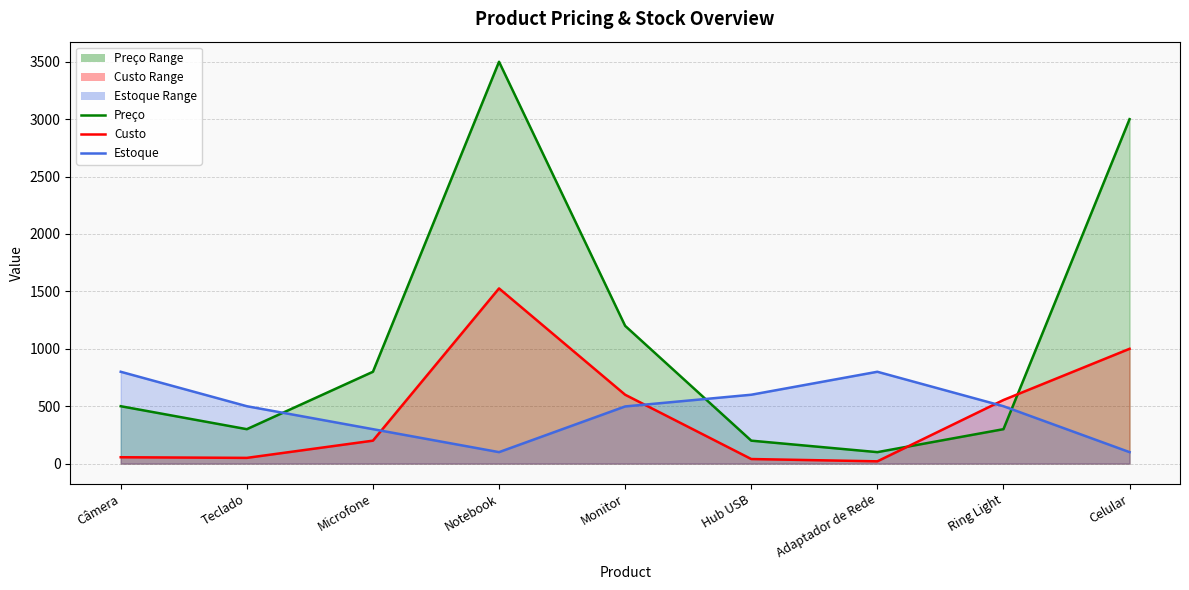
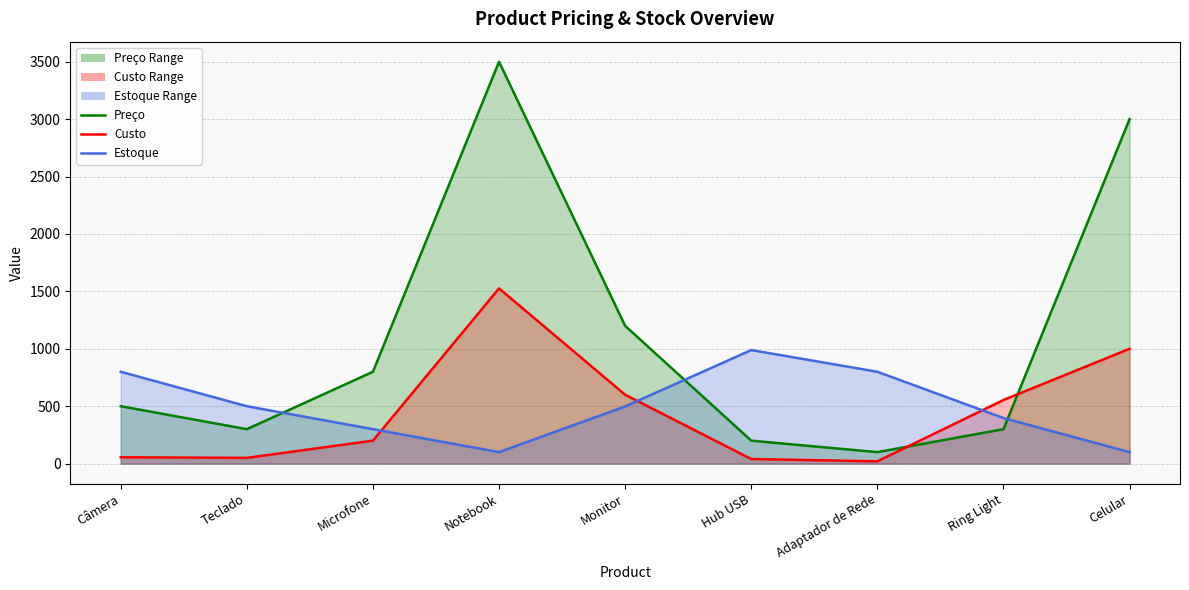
  {
    "Preço": {
      "Câmera": 500,
      "Teclado": 300,
      "Microfone": 800,
      "Notebook": 3500,
      "Monitor": 1200,
      "Hub USB": 200,
      "Adaptador de Rede": 100,
      "Ring Light": 300,
      "Celular": 3000
    },
    "Custo": {
      "Câmera": 60,
      "Teclado": 50,
      "Microfone": 200,
      "Notebook": 1530,
      "Monitor": 600,
      "Hub USB": 40,
      "Adaptador de Rede": 20,
      "Ring Light": 550,
      "Celular": 1000
    },
    "Estoque": {
      "Câmera": 800,
      "Teclado": 500,
      "Microfone": 300,
      "Notebook": 100,
      "Monitor": 500,
-     "Hub USB": 600,
+     "Hub USB": 990,
      "Adaptador de Rede": 800,
-     "Ring Light": 500,
+     "Ring Light": 400,
      "Celular": 100
    }
  }
